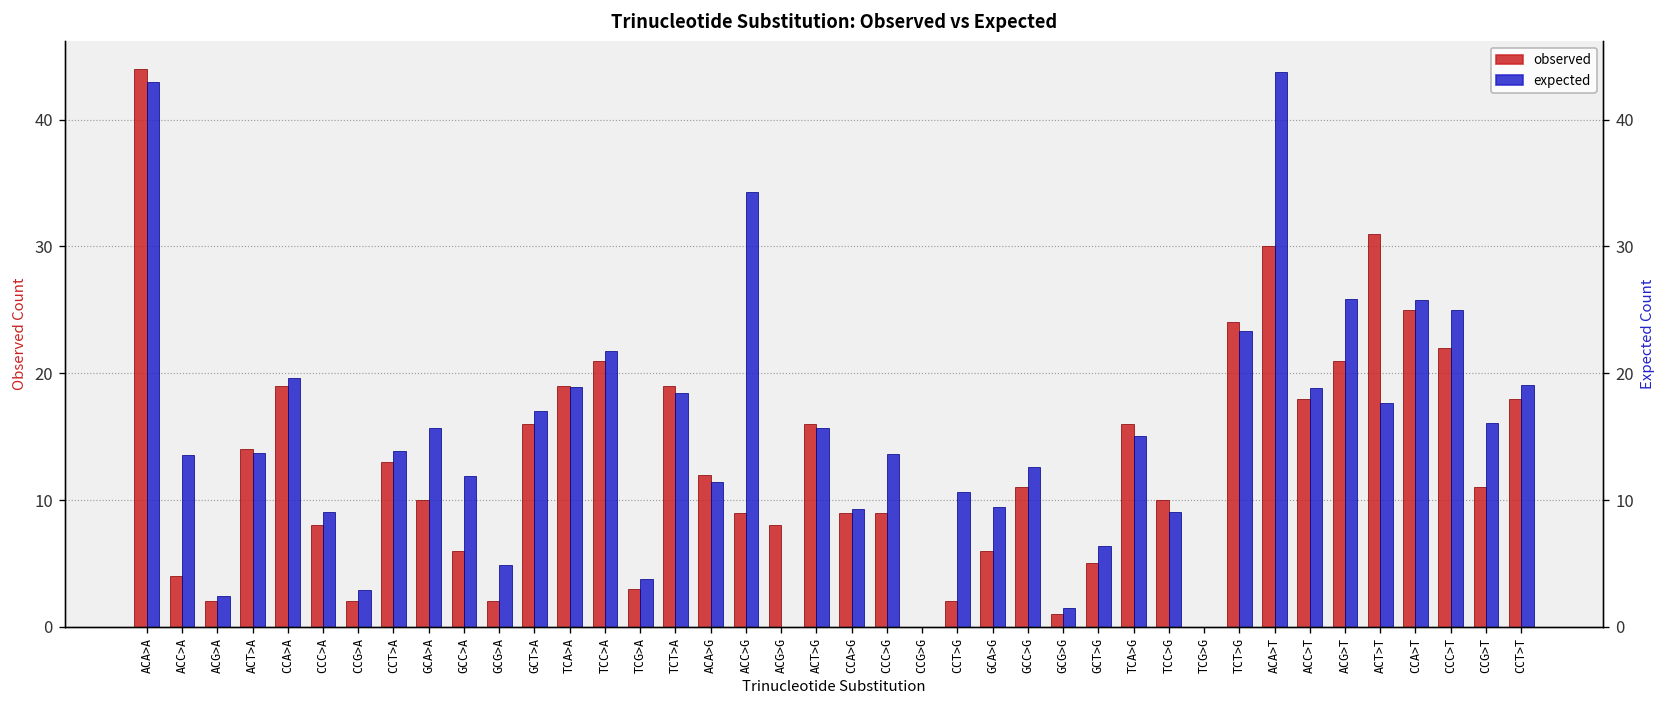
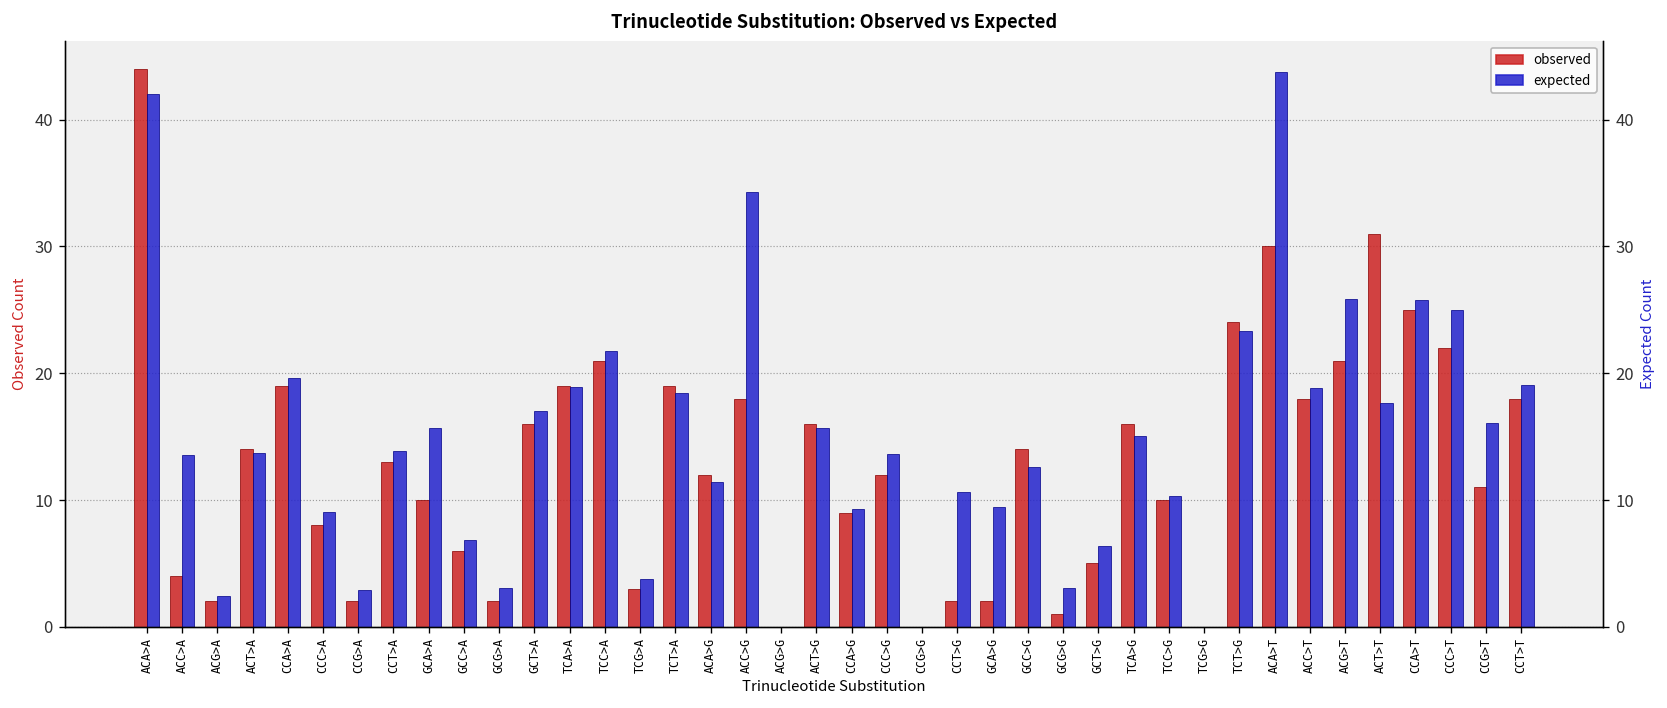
  {
    "observed": {
      "ACA>A": 44,
      "ACC>A": 4,
      "ACG>A": 2,
      "ACT>A": 14,
      "CCA>A": 19,
      "CCC>A": 8,
      "CCG>A": 2,
      "CCT>A": 13,
      "GCA>A": 10,
      "GCC>A": 6,
      "GCG>A": 2,
      "GCT>A": 16,
      "TCA>A": 19,
      "TCC>A": 21,
      "TCG>A": 3,
      "TCT>A": 19,
      "ACA>G": 12,
-     "ACC>G": 9,
-     "ACG>G": 8,
+     "ACC>G": 18,
+     "ACG>G": 0,
      "ACT>G": 16,
      "CCA>G": 9,
-     "CCC>G": 9,
+     "CCC>G": 12,
      "CCG>G": 0,
      "CCT>G": 2,
-     "GCA>G": 6,
-     "GCC>G": 11,
+     "GCA>G": 2,
+     "GCC>G": 14,
      "GCG>G": 1,
      "GCT>G": 5,
      "TCA>G": 16,
      "TCC>G": 10,
      "TCG>G": 0,
      "TCT>G": 24,
      "ACA>T": 30,
      "ACC>T": 18,
      "ACG>T": 21,
      "ACT>T": 31,
      "CCA>T": 25,
      "CCC>T": 22,
      "CCG>T": 11,
      "CCT>T": 18
    },
    "expected": {
-     "ACA>A": 43.0,
+     "ACA>A": 42.0,
      "ACC>A": 13.6,
      "ACG>A": 2.5,
      "ACT>A": 13.7,
      "CCA>A": 19.6,
      "CCC>A": 9.1,
      "CCG>A": 2.9,
      "CCT>A": 13.9,
      "GCA>A": 15.7,
-     "GCC>A": 11.9,
-     "GCG>A": 4.8,
+     "GCC>A": 6.9,
+     "GCG>A": 3.1,
      "GCT>A": 17.1,
      "TCA>A": 18.9,
      "TCC>A": 21.7,
      "TCG>A": 3.8,
      "TCT>A": 18.5,
      "ACA>G": 11.5,
      "ACC>G": 34.3,
      "ACG>G": 0.0,
      "ACT>G": 15.7,
      "CCA>G": 9.3,
      "CCC>G": 13.6,
      "CCG>G": 0.0,
      "CCT>G": 10.7,
      "GCA>G": 9.4,
      "GCC>G": 12.6,
-     "GCG>G": 1.5,
+     "GCG>G": 3.0,
      "GCT>G": 6.4,
      "TCA>G": 15.0,
-     "TCC>G": 9.0,
+     "TCC>G": 10.3,
      "TCG>G": 0.0,
      "TCT>G": 23.3,
      "ACA>T": 43.7,
      "ACC>T": 18.8,
      "ACG>T": 25.8,
      "ACT>T": 17.6,
      "CCA>T": 25.8,
      "CCC>T": 25.0,
      "CCG>T": 16.1,
      "CCT>T": 19.1
    }
  }
